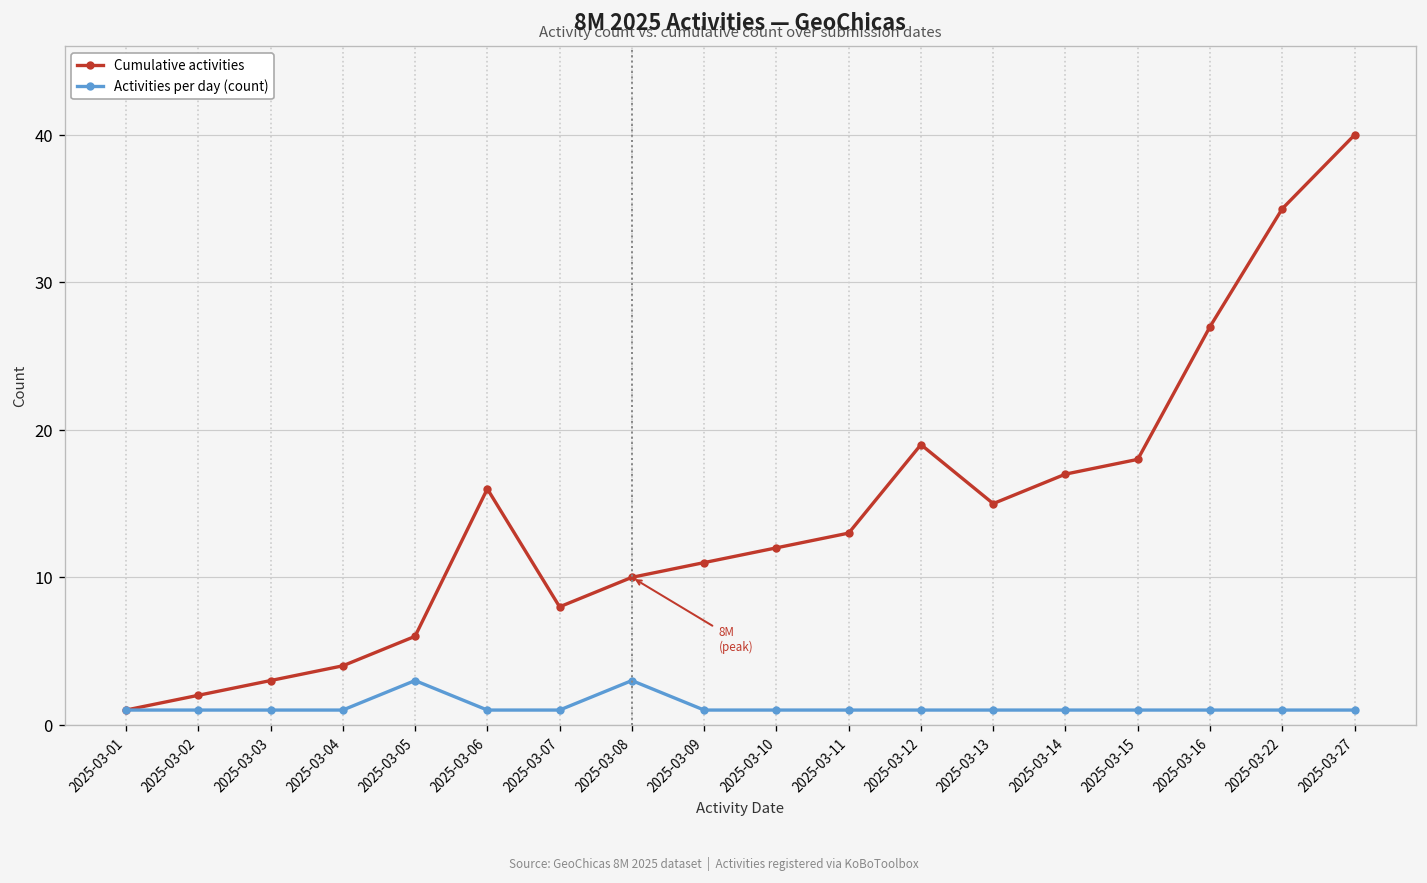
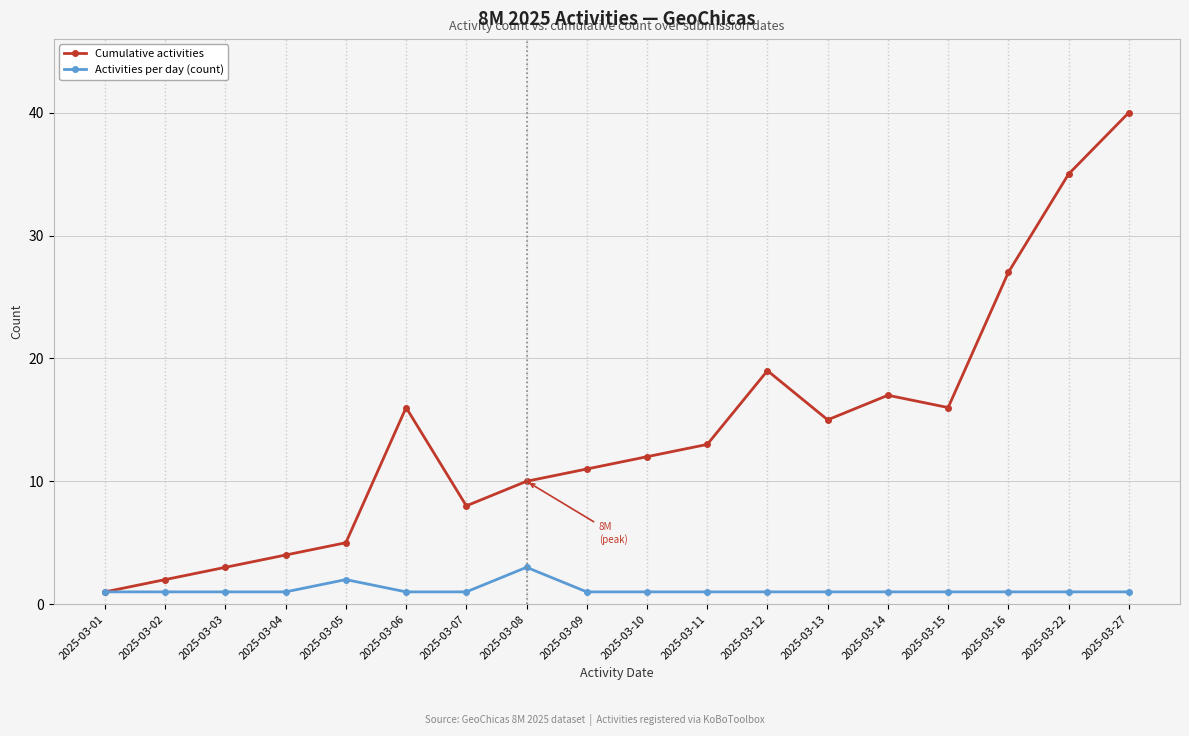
  {
    "Cumulative activities": {
      "2025-03-02": 2,
      "2025-03-03": 3,
      "2025-03-04": 4,
-     "2025-03-05": 6,
+     "2025-03-05": 5,
      "2025-03-06": 16,
      "2025-03-07": 8,
      "2025-03-09": 11,
      "2025-03-10": 12,
      "2025-03-11": 13,
      "2025-03-12": 19,
      "2025-03-13": 15,
      "2025-03-14": 17,
-     "2025-03-15": 18,
+     "2025-03-15": 16,
      "2025-03-16": 27,
      "2025-03-22": 35,
      "2025-03-27": 40
    },
    "Activities per day (count)": {
      "2025-03-02": 1,
      "2025-03-03": 1,
      "2025-03-04": 1,
-     "2025-03-05": 3,
+     "2025-03-05": 2,
      "2025-03-06": 1,
      "2025-03-07": 1,
      "2025-03-08": 3,
      "2025-03-09": 1,
      "2025-03-10": 1,
      "2025-03-11": 1,
      "2025-03-12": 1,
      "2025-03-13": 1,
      "2025-03-14": 1,
      "2025-03-15": 1,
      "2025-03-16": 1,
      "2025-03-22": 1,
      "2025-03-27": 1
    }
  }
